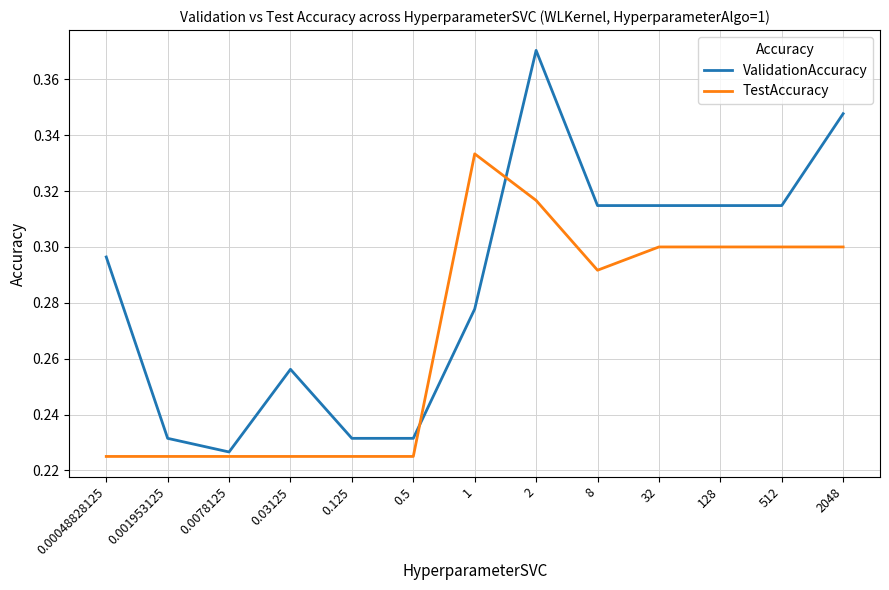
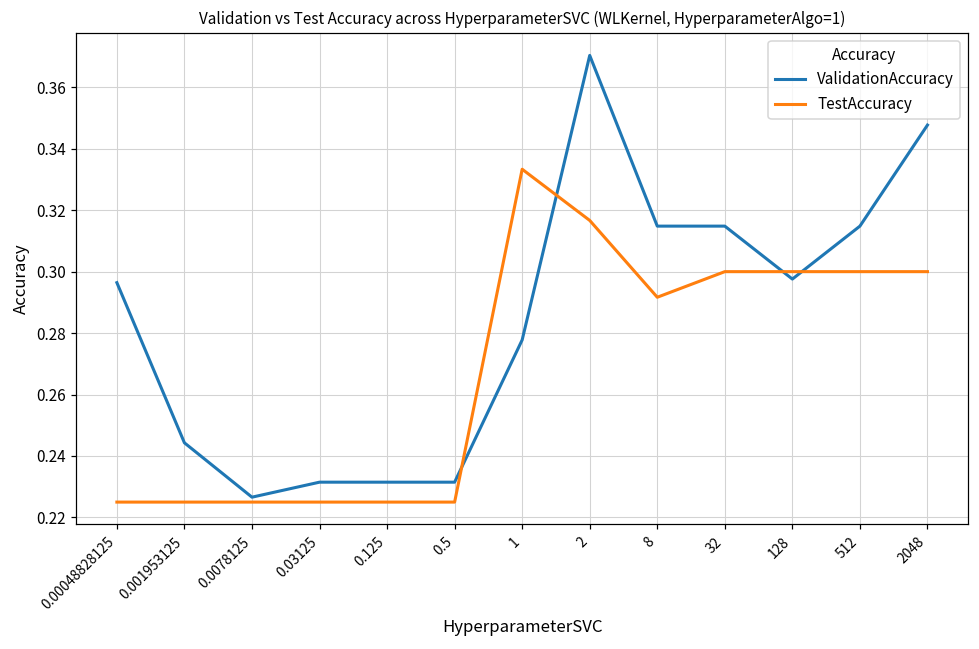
  {
    "ValidationAccuracy": {
      "0.00048828125": 0.296,
-     "0.001953125": 0.231,
+     "0.001953125": 0.244,
      "0.0078125": 0.227,
-     "0.03125": 0.256,
+     "0.03125": 0.231,
      "0.125": 0.231,
      "0.5": 0.231,
      "1": 0.278,
      "2": 0.370,
      "8": 0.315,
      "32": 0.315,
-     "128": 0.315,
+     "128": 0.298,
      "512": 0.315,
      "2048": 0.348
    },
    "TestAccuracy": {
      "0.00048828125": 0.225,
      "0.001953125": 0.225,
      "0.0078125": 0.225,
      "0.03125": 0.225,
      "0.125": 0.225,
      "0.5": 0.225,
      "1": 0.333,
      "2": 0.317,
      "8": 0.292,
      "32": 0.300,
      "128": 0.300,
      "512": 0.300,
      "2048": 0.300
    }
  }
